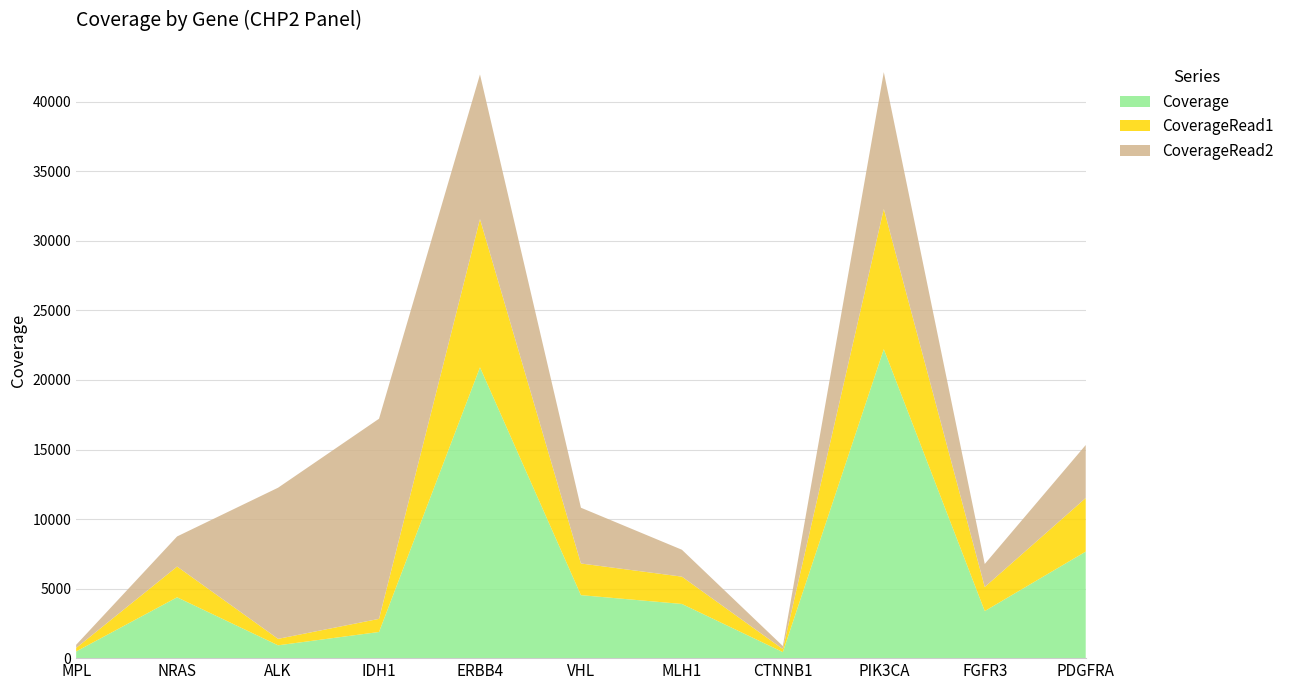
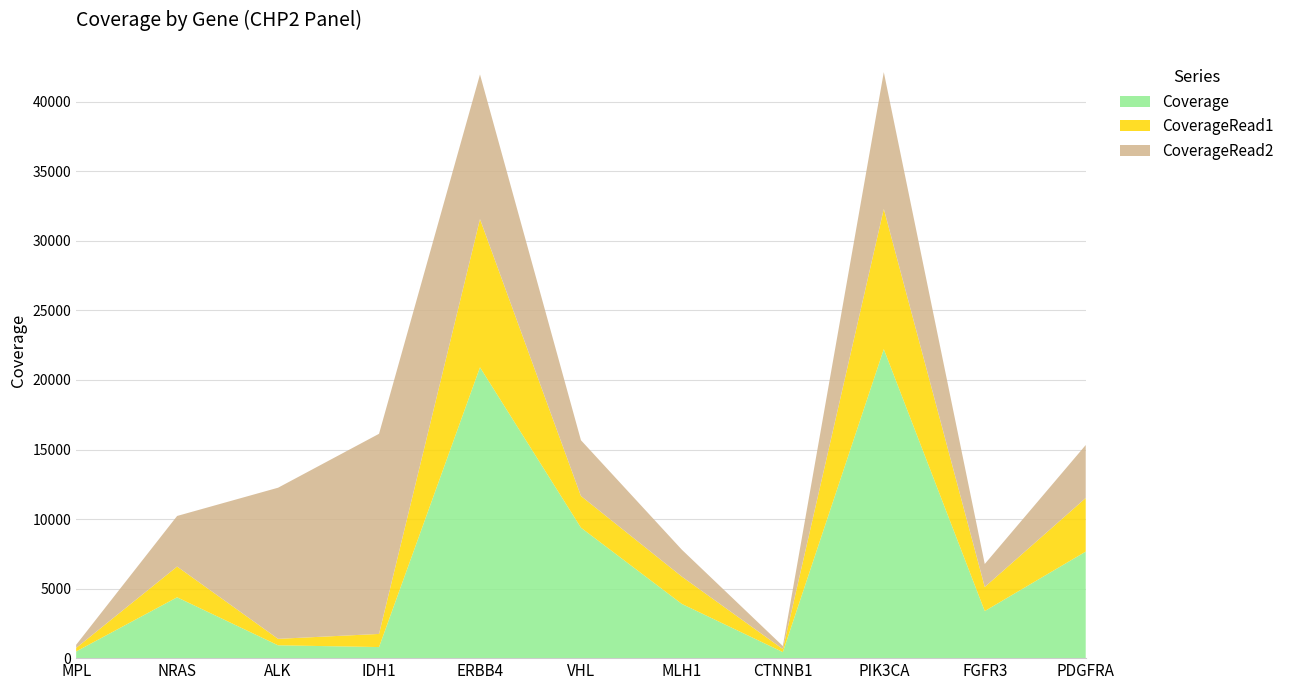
  {
    "Coverage": {
      "MPL": 500,
      "NRAS": 4400,
      "ALK": 900,
-     "IDH1": 1900,
+     "IDH1": 800,
      "ERBB4": 20900,
-     "VHL": 4500,
+     "VHL": 9400,
      "MLH1": 3900,
      "CTNNB1": 400,
      "PIK3CA": 22200,
      "FGFR3": 3400,
      "PDGFRA": 7700
    },
    "CoverageRead1": {
      "MPL": 300,
      "NRAS": 2200,
      "ALK": 500,
      "IDH1": 900,
      "ERBB4": 10700,
      "VHL": 2300,
      "MLH1": 2000,
      "CTNNB1": 200,
      "PIK3CA": 10100,
      "FGFR3": 1700,
      "PDGFRA": 3900
    },
    "CoverageRead2": {
      "MPL": 200,
-     "NRAS": 2200,
+     "NRAS": 3600,
      "ALK": 10900,
      "IDH1": 14400,
      "ERBB4": 10400,
      "VHL": 4000,
      "MLH1": 1900,
      "CTNNB1": 200,
      "PIK3CA": 9800,
      "FGFR3": 1700,
      "PDGFRA": 3800
    }
  }
